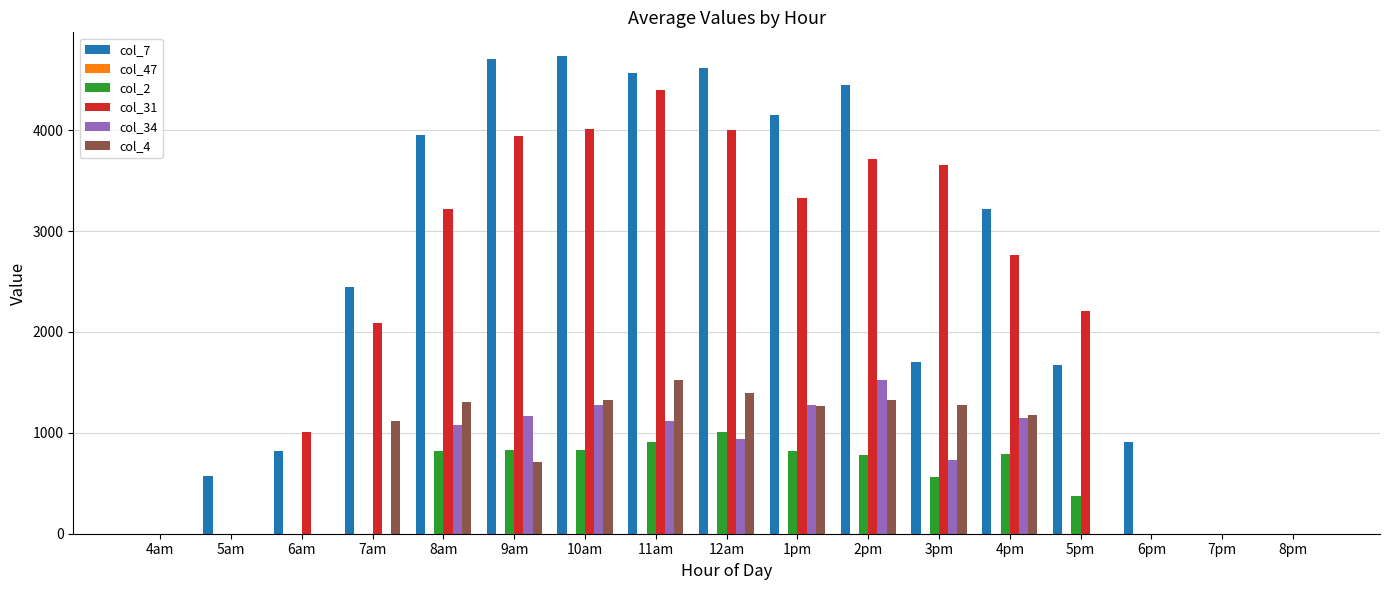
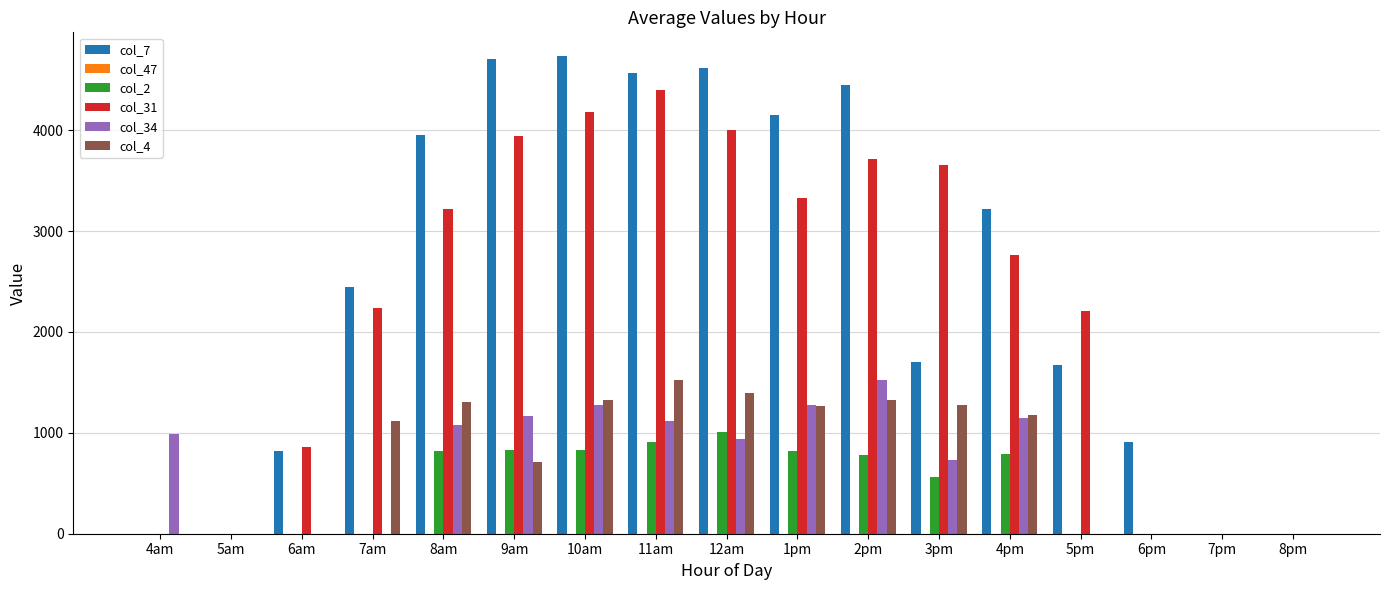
  {
    "col_7": {
      "4am": 0,
-     "5am": 580,
+     "5am": 0,
      "6am": 820,
      "7am": 2440,
      "8am": 3960,
      "9am": 4700,
      "10am": 4730,
      "11am": 4560,
      "12am": 4610,
      "1pm": 4150,
      "2pm": 4450,
      "3pm": 1700,
      "4pm": 3220,
      "5pm": 1670,
      "6pm": 910,
      "7pm": 0,
      "8pm": 0
    },
    "col_47": {
      "4am": 0,
      "5am": 0,
      "6am": 0,
      "7am": 0,
      "8am": 0,
      "9am": 0,
      "10am": 0,
      "11am": 0,
      "12am": 0,
      "1pm": 0,
      "2pm": 0,
      "3pm": 0,
      "4pm": 0,
      "5pm": 0,
      "6pm": 0,
      "7pm": 0,
      "8pm": 0
    },
    "col_2": {
      "4am": 0,
      "5am": 0,
      "6am": 0,
      "7am": 0,
      "8am": 820,
      "9am": 830,
      "10am": 830,
      "11am": 910,
      "12am": 1010,
      "1pm": 820,
      "2pm": 780,
      "3pm": 570,
      "4pm": 790,
-     "5pm": 370,
+     "5pm": 0,
      "6pm": 0,
      "7pm": 0,
      "8pm": 0
    },
    "col_31": {
      "4am": 0,
      "5am": 0,
-     "6am": 1010,
-     "7am": 2090,
+     "6am": 860,
+     "7am": 2240,
      "8am": 3220,
      "9am": 3940,
-     "10am": 4020,
+     "10am": 4180,
      "11am": 4400,
      "12am": 4000,
      "1pm": 3330,
      "2pm": 3710,
      "3pm": 3660,
      "4pm": 2760,
      "5pm": 2210,
      "6pm": 0,
      "7pm": 0,
      "8pm": 0
    },
    "col_34": {
-     "4am": 0,
+     "4am": 990,
      "5am": 0,
      "6am": 0,
      "7am": 0,
      "8am": 1080,
      "9am": 1170,
      "10am": 1280,
      "11am": 1120,
      "12am": 930,
      "1pm": 1280,
      "2pm": 1530,
      "3pm": 730,
      "4pm": 1140,
      "5pm": 0,
      "6pm": 0,
      "7pm": 0,
      "8pm": 0
    },
    "col_4": {
      "4am": 0,
      "5am": 0,
      "6am": 0,
      "7am": 1120,
      "8am": 1300,
      "9am": 710,
      "10am": 1330,
      "11am": 1530,
      "12am": 1400,
      "1pm": 1270,
      "2pm": 1320,
      "3pm": 1280,
      "4pm": 1180,
      "5pm": 0,
      "6pm": 0,
      "7pm": 0,
      "8pm": 0
    }
  }
